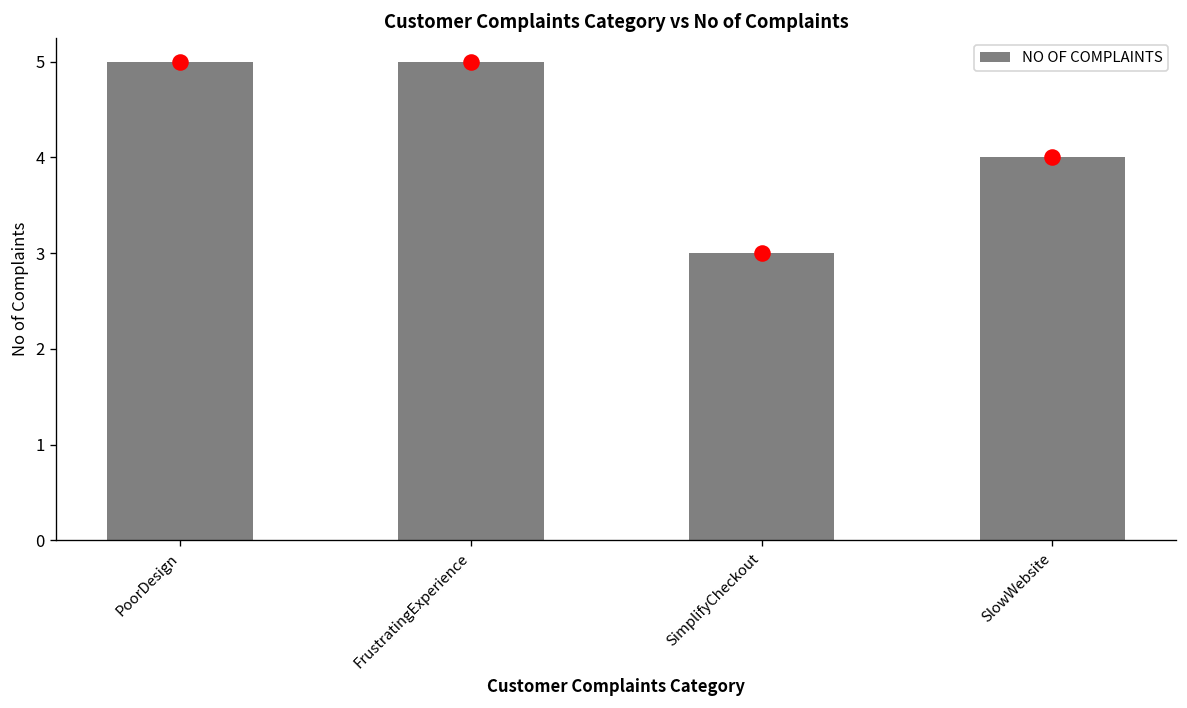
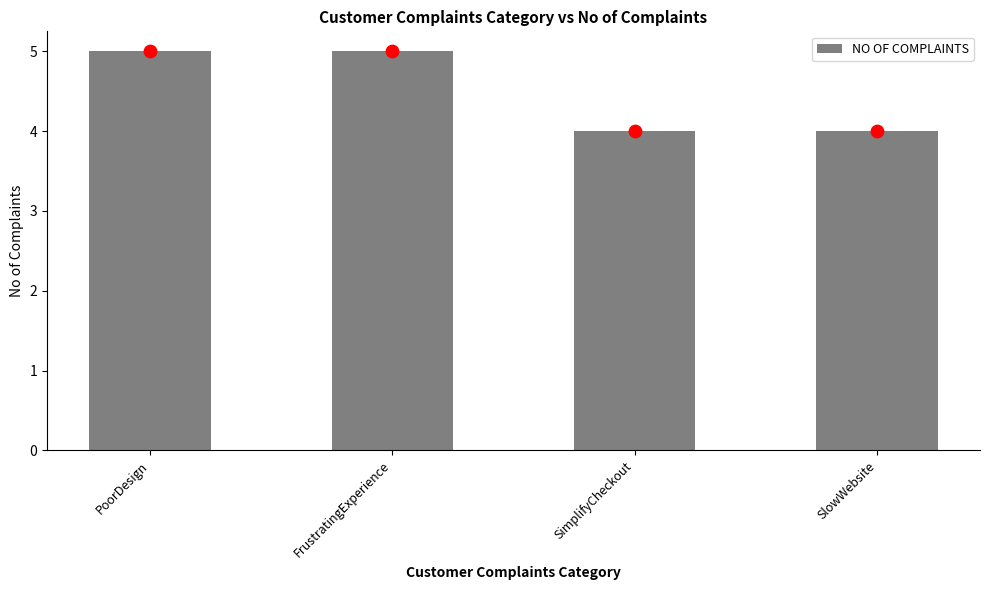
  {
    "PoorDesign": 5,
    "FrustratingExperience": 5,
-   "SimplifyCheckout": 3,
+   "SimplifyCheckout": 4,
    "SlowWebsite": 4
  }
